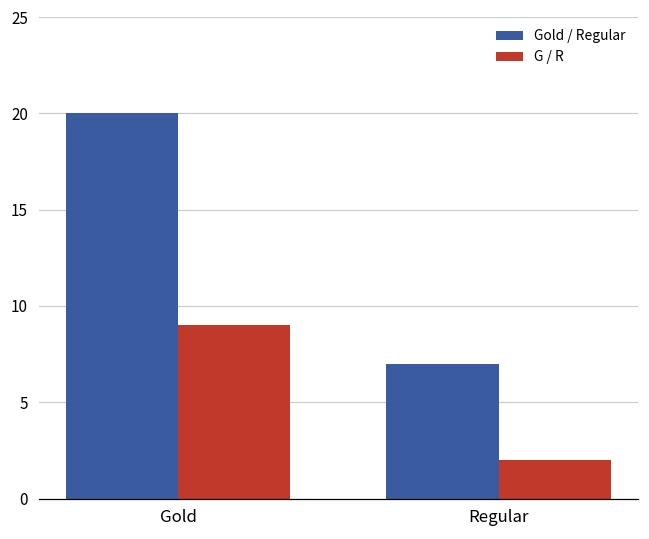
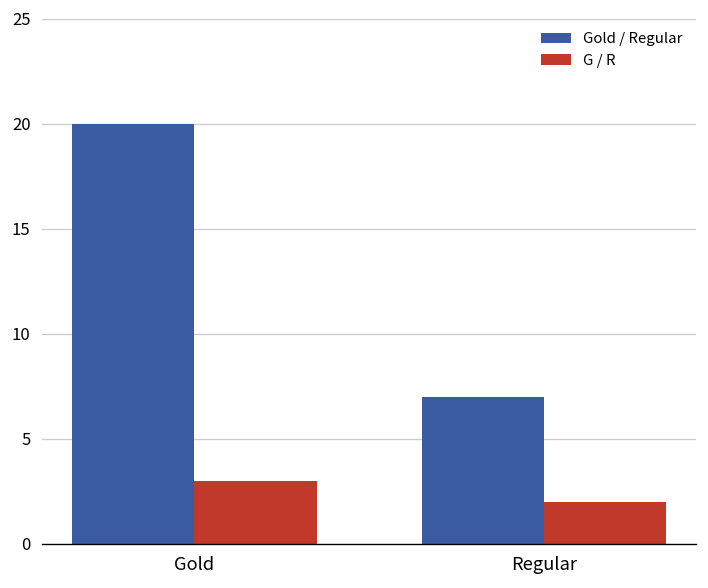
  {
    "Gold / Regular": {
      "Gold": 20,
      "Regular": 7
    },
    "G / R": {
-     "Gold": 9,
+     "Gold": 3,
      "Regular": 2
    }
  }
